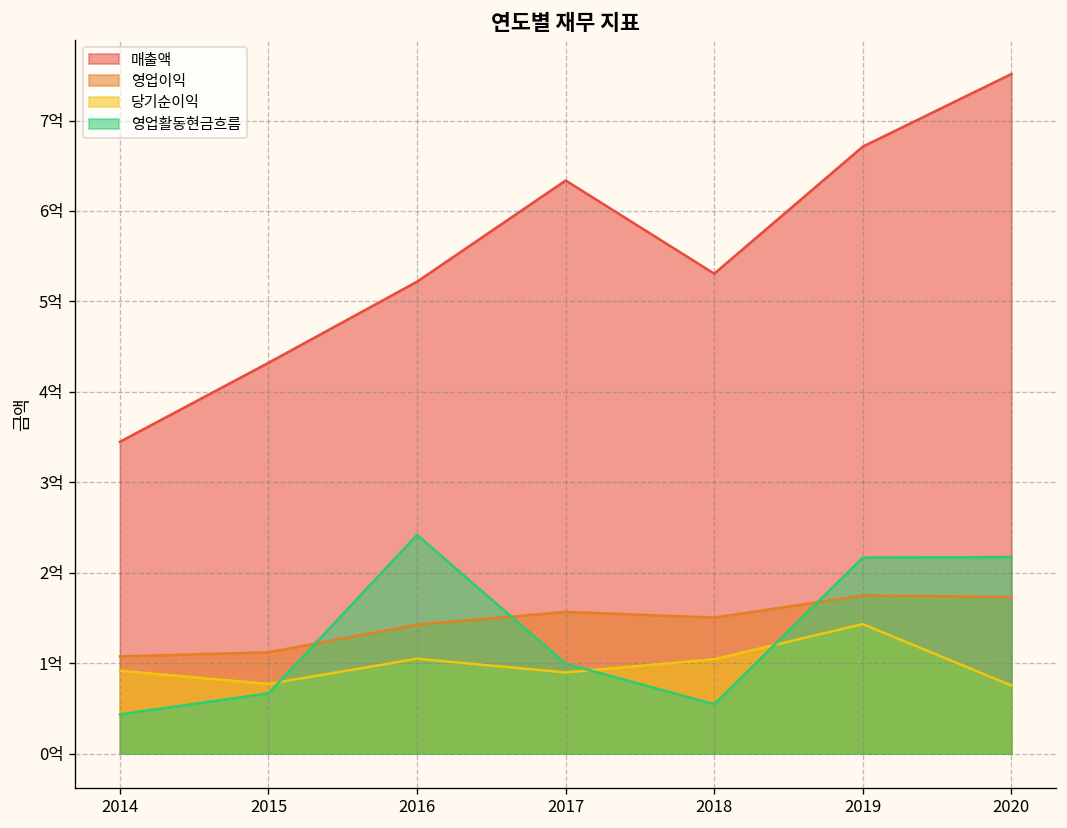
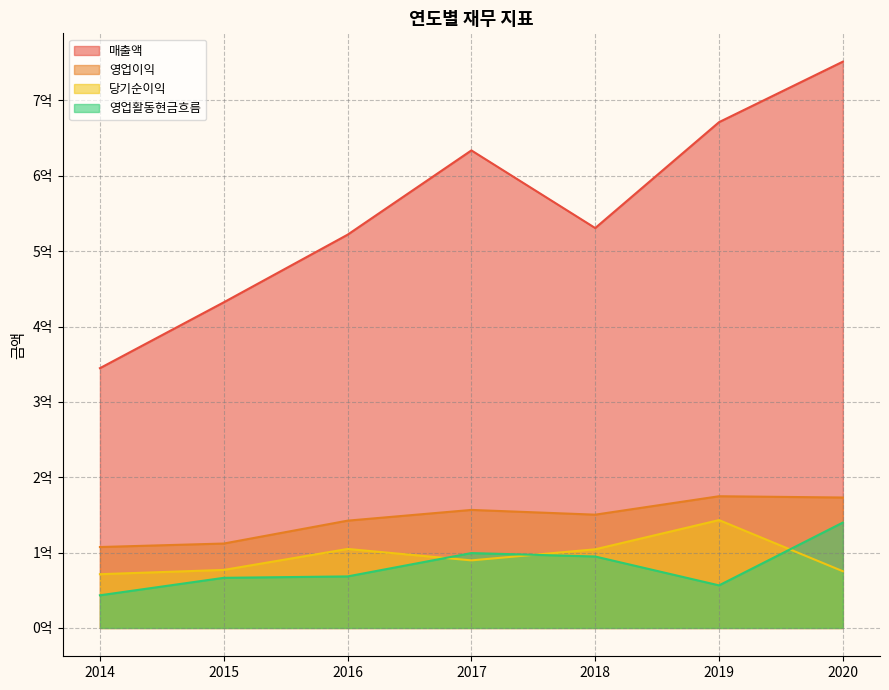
  {
    "당기순이익": {
-     "2014": "0.9억",
+     "2014": "0.7억",
      "2015": "0.8억",
      "2016": "1.0억",
      "2017": "0.9억",
      "2018": "1.0억",
      "2019": "1.4억",
      "2020": "0.8억"
    },
    "영업활동현금흐름": {
      "2014": "0.4억",
      "2015": "0.7억",
-     "2016": "2.4억",
+     "2016": "0.7억",
      "2017": "1.0억",
-     "2018": "0.5억",
-     "2019": "2.2억",
-     "2020": "2.2억"
+     "2018": "0.9억",
+     "2019": "0.6억",
+     "2020": "1.4억"
    }
  }
